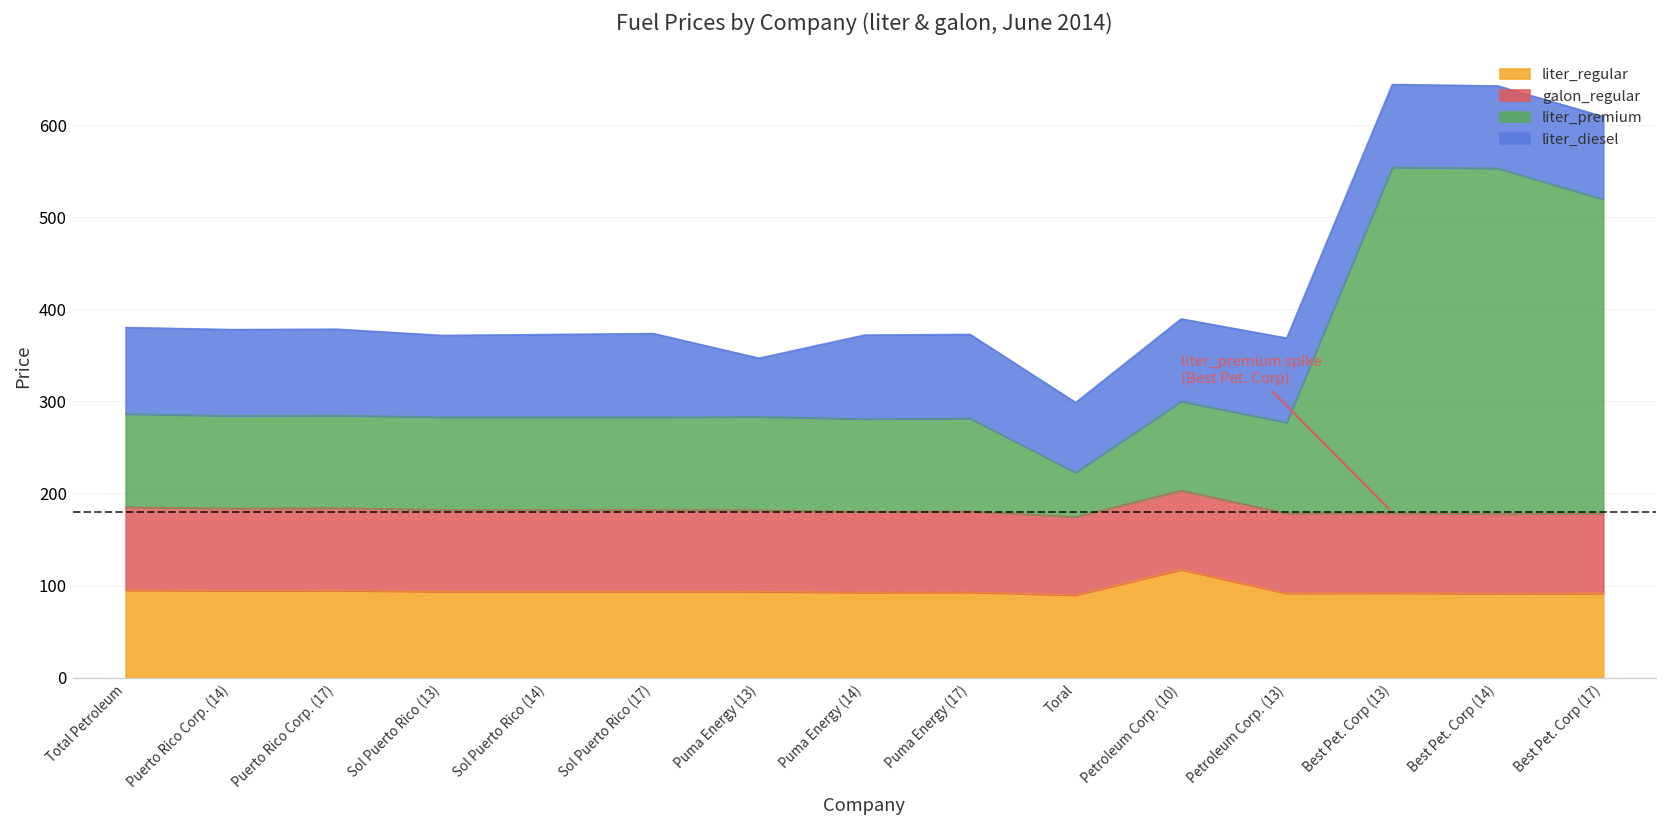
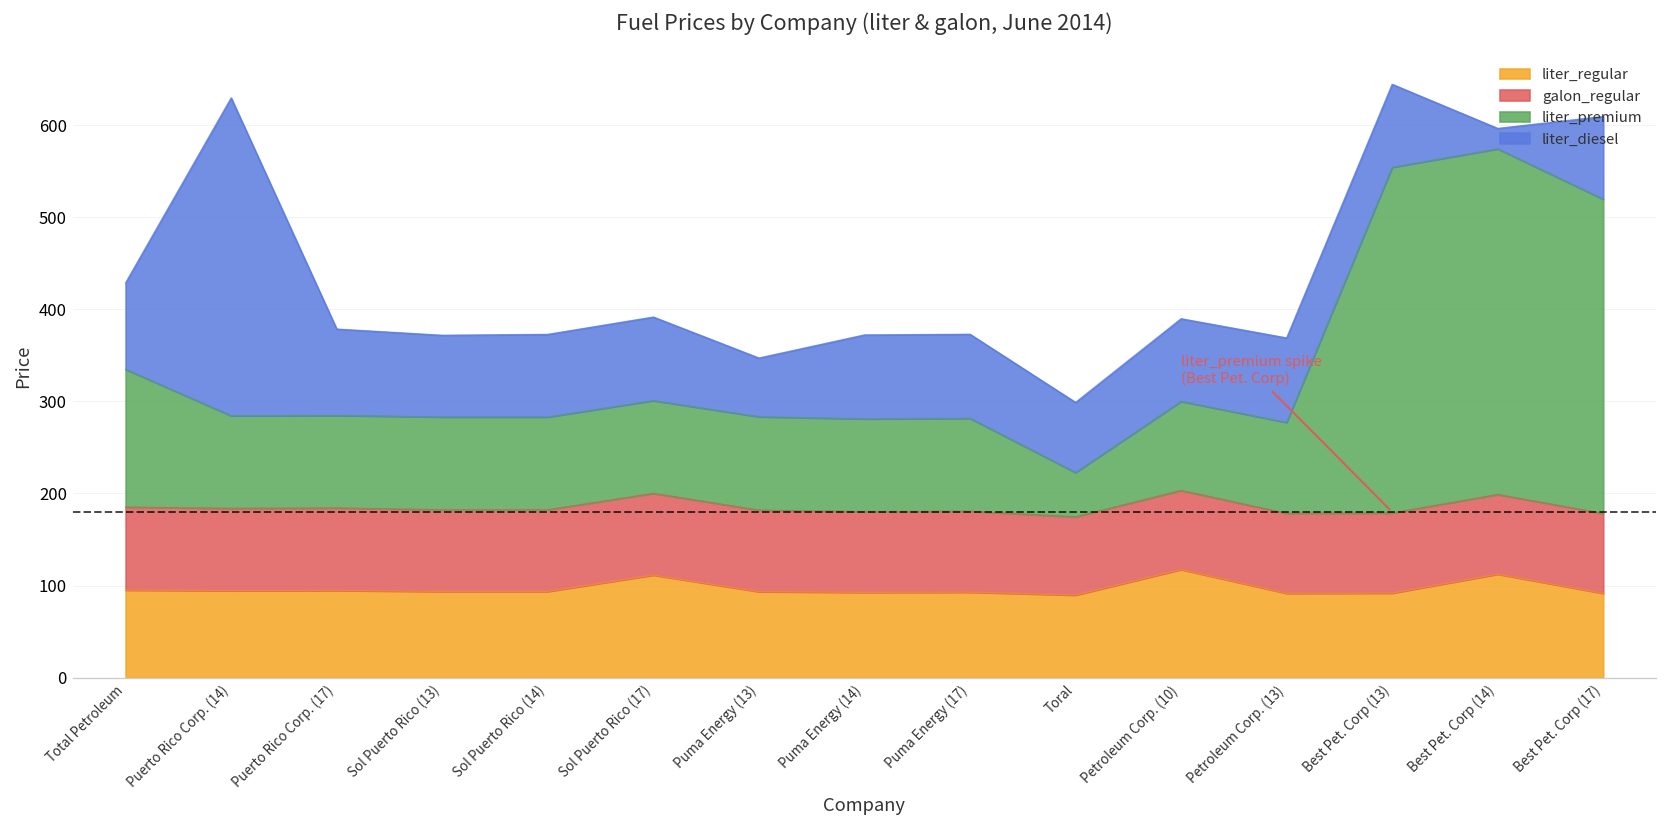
  {
    "liter_regular": {
      "Total Petroleum": 100,
      "Puerto Rico Corp. (14)": 90,
      "Puerto Rico Corp. (17)": 90,
      "Sol Puerto Rico (13)": 90,
      "Sol Puerto Rico (14)": 90,
-     "Sol Puerto Rico (17)": 90,
+     "Sol Puerto Rico (17)": 110,
      "Puma Energy (13)": 90,
      "Puma Energy (14)": 90,
      "Puma Energy (17)": 90,
      "Toral": 90,
      "Petroleum Corp. (10)": 120,
      "Petroleum Corp. (13)": 90,
      "Best Pet. Corp (13)": 90,
-     "Best Pet. Corp (14)": 90,
+     "Best Pet. Corp (14)": 110,
      "Best Pet. Corp (17)": 90
    },
    "galon_regular": {
      "Total Petroleum": 90,
      "Puerto Rico Corp. (14)": 90,
      "Puerto Rico Corp. (17)": 90,
      "Sol Puerto Rico (13)": 90,
      "Sol Puerto Rico (14)": 90,
      "Sol Puerto Rico (17)": 90,
      "Puma Energy (13)": 90,
      "Puma Energy (14)": 90,
      "Puma Energy (17)": 90,
      "Toral": 80,
      "Petroleum Corp. (10)": 90,
      "Petroleum Corp. (13)": 90,
      "Best Pet. Corp (13)": 90,
      "Best Pet. Corp (14)": 90,
      "Best Pet. Corp (17)": 90
    },
    "liter_premium": {
-     "Total Petroleum": 100,
+     "Total Petroleum": 150,
      "Puerto Rico Corp. (14)": 100,
      "Puerto Rico Corp. (17)": 100,
      "Sol Puerto Rico (13)": 100,
      "Sol Puerto Rico (14)": 100,
      "Sol Puerto Rico (17)": 100,
      "Puma Energy (13)": 100,
      "Puma Energy (14)": 100,
      "Puma Energy (17)": 100,
      "Toral": 50,
      "Petroleum Corp. (10)": 100,
      "Petroleum Corp. (13)": 100,
      "Best Pet. Corp (13)": 380,
      "Best Pet. Corp (14)": 380,
      "Best Pet. Corp (17)": 340
    },
    "liter_diesel": {
      "Total Petroleum": 90,
-     "Puerto Rico Corp. (14)": 90,
+     "Puerto Rico Corp. (14)": 350,
      "Puerto Rico Corp. (17)": 90,
      "Sol Puerto Rico (13)": 90,
      "Sol Puerto Rico (14)": 90,
      "Sol Puerto Rico (17)": 90,
      "Puma Energy (13)": 60,
      "Puma Energy (14)": 90,
      "Puma Energy (17)": 90,
      "Toral": 80,
      "Petroleum Corp. (10)": 90,
      "Petroleum Corp. (13)": 90,
      "Best Pet. Corp (13)": 90,
-     "Best Pet. Corp (14)": 90,
+     "Best Pet. Corp (14)": 20,
      "Best Pet. Corp (17)": 90
    }
  }
